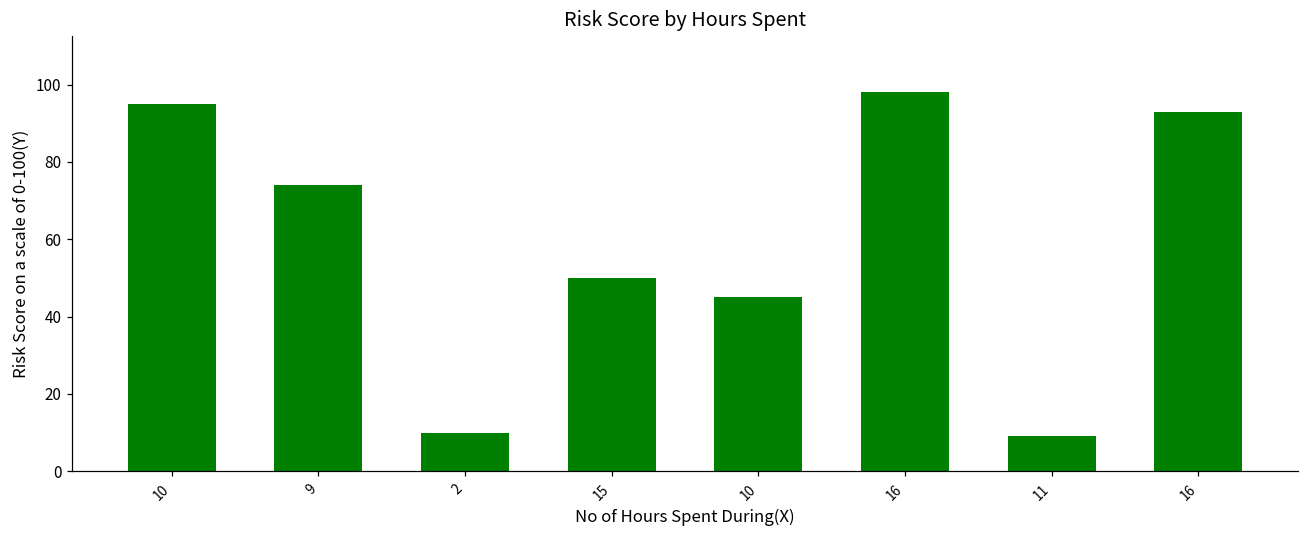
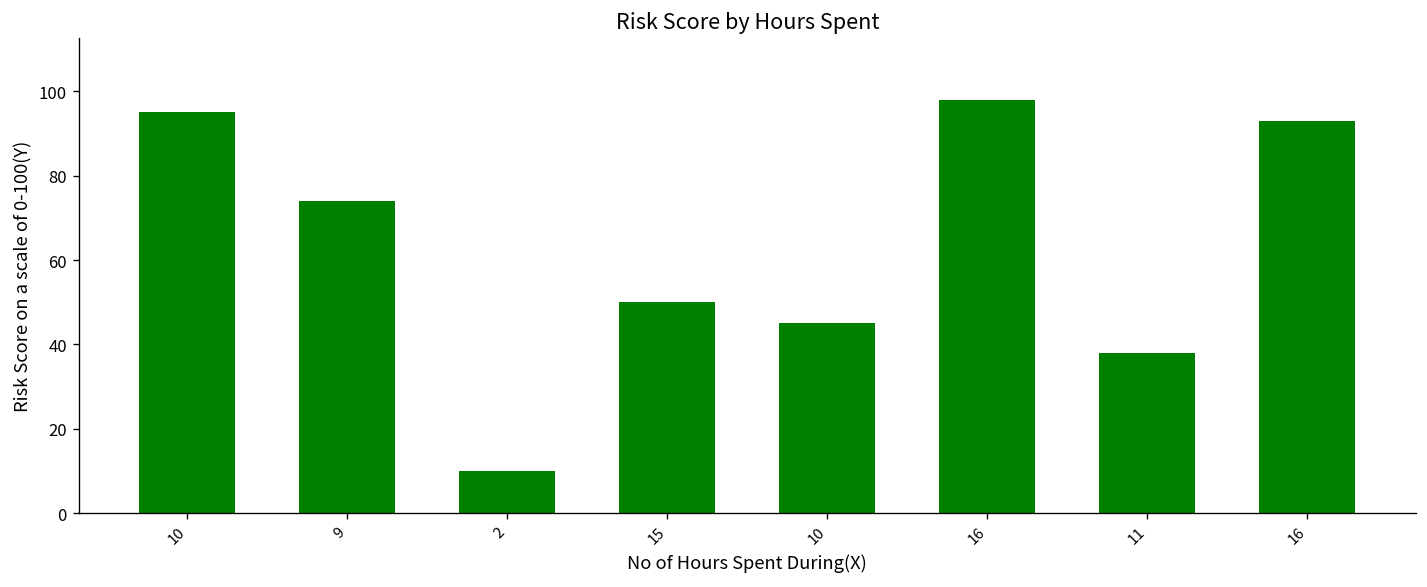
  {
    "9": 74,
    "2": 10,
    "15": 50,
-   "11": 9
+   "11": 38
  }
